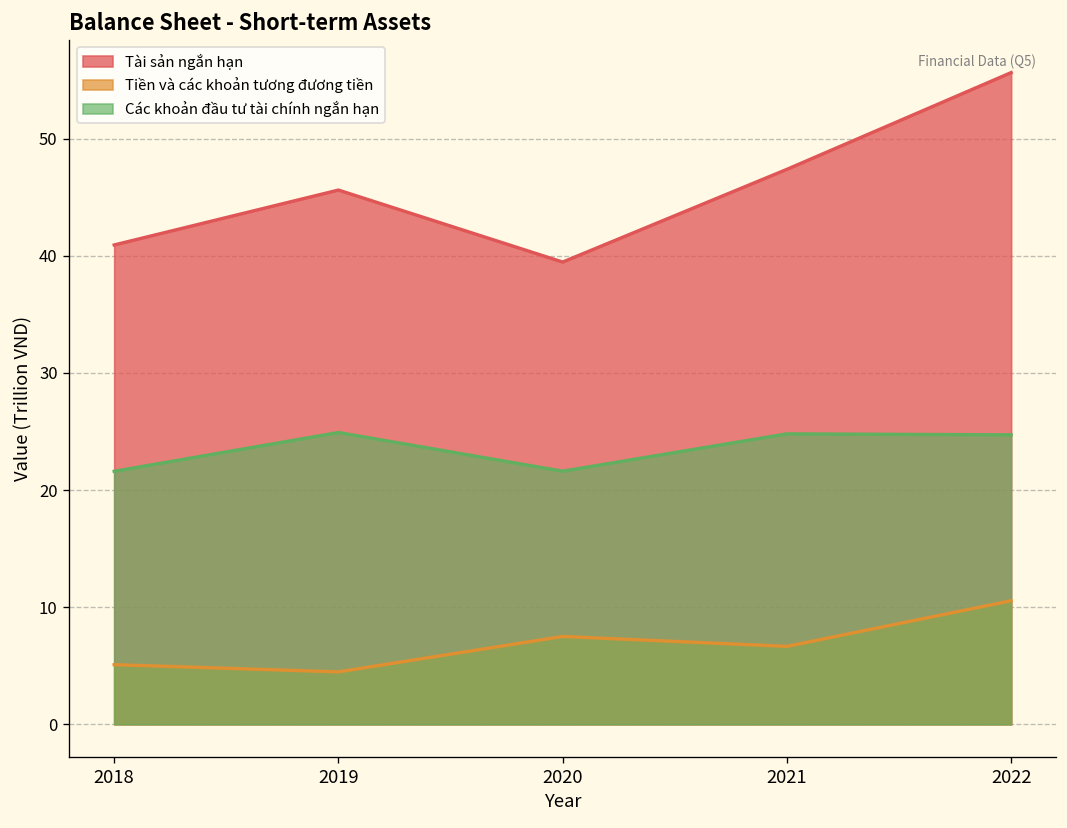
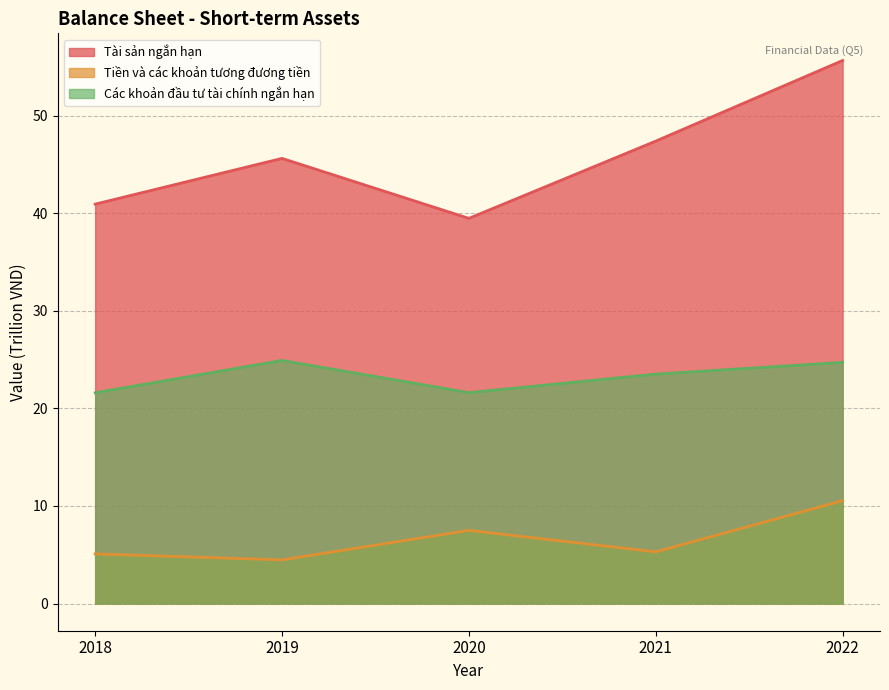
  {
    "Tài sản ngắn hạn": {
      "2018": 41,
      "2019": 46,
      "2020": 39,
      "2021": 47,
      "2022": 56
    },
    "Tiền và các khoản tương đương tiền": {
      "2018": 5,
      "2019": 4,
      "2020": 7,
-     "2021": 7,
+     "2021": 5,
      "2022": 11
    },
    "Các khoản đầu tư tài chính ngắn hạn": {
      "2018": 22,
      "2019": 25,
      "2020": 22,
-     "2021": 25,
+     "2021": 24,
      "2022": 25
    }
  }
